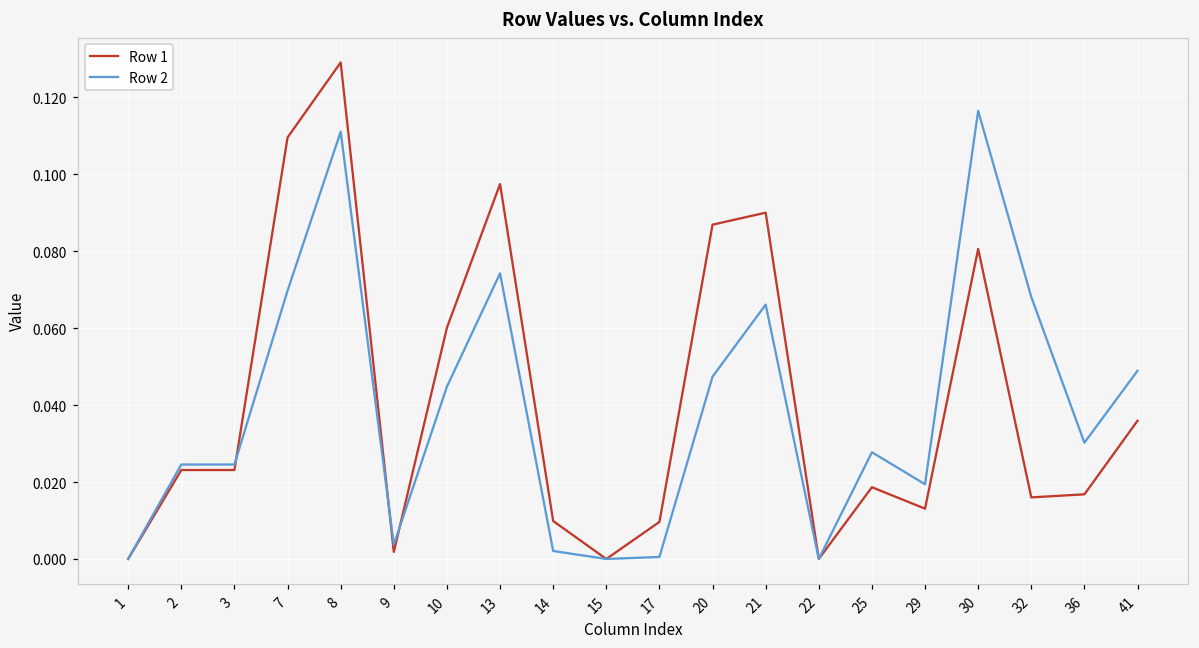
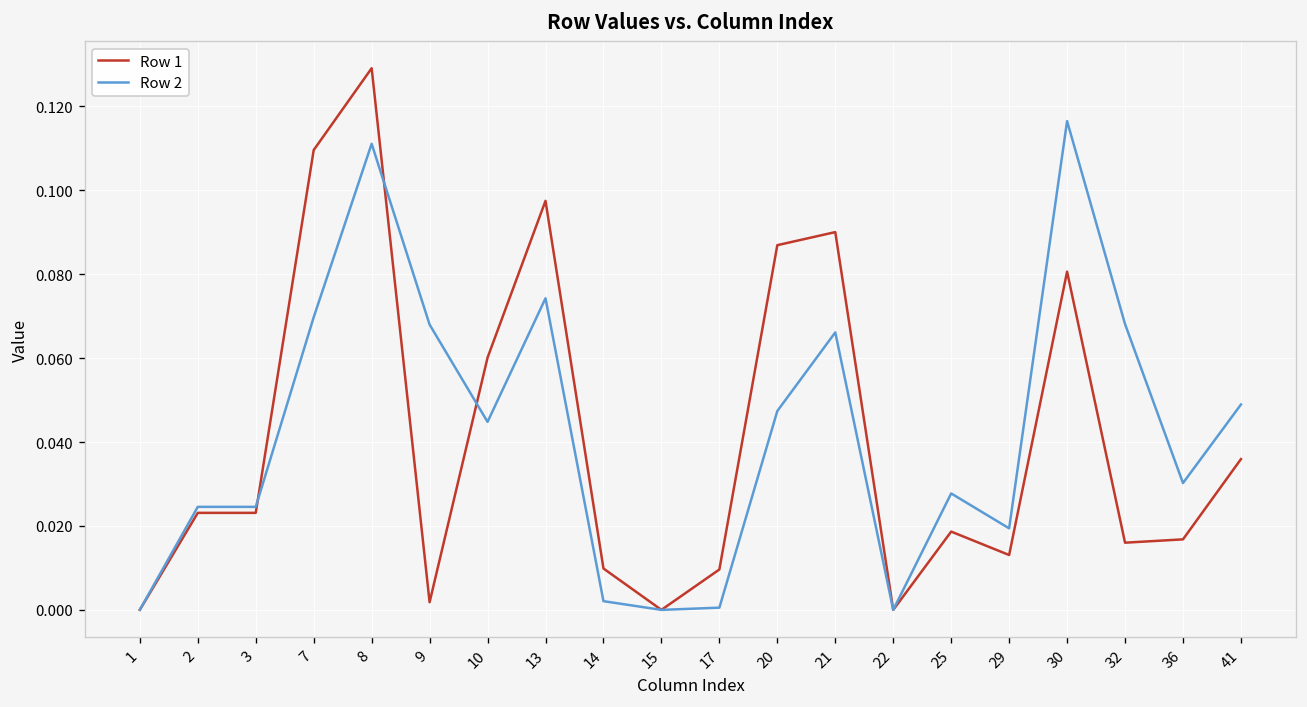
  {
    "Row 1": {
      "2": 0.023,
      "3": 0.023,
      "7": 0.110,
      "8": 0.129,
      "9": 0.002,
      "10": 0.060,
      "13": 0.097,
      "14": 0.010,
      "17": 0.010,
      "20": 0.087,
      "21": 0.090,
      "25": 0.019,
      "29": 0.013,
      "30": 0.081,
      "32": 0.016,
      "36": 0.017,
      "41": 0.036
    },
    "Row 2": {
      "2": 0.025,
      "3": 0.025,
      "7": 0.070,
      "8": 0.111,
-     "9": 0.004,
+     "9": 0.068,
      "10": 0.045,
      "13": 0.074,
      "14": 0.002,
      "17": 0.001,
      "20": 0.047,
      "21": 0.066,
      "25": 0.028,
      "29": 0.019,
      "30": 0.116,
      "32": 0.068,
      "36": 0.030,
      "41": 0.049
    }
  }
